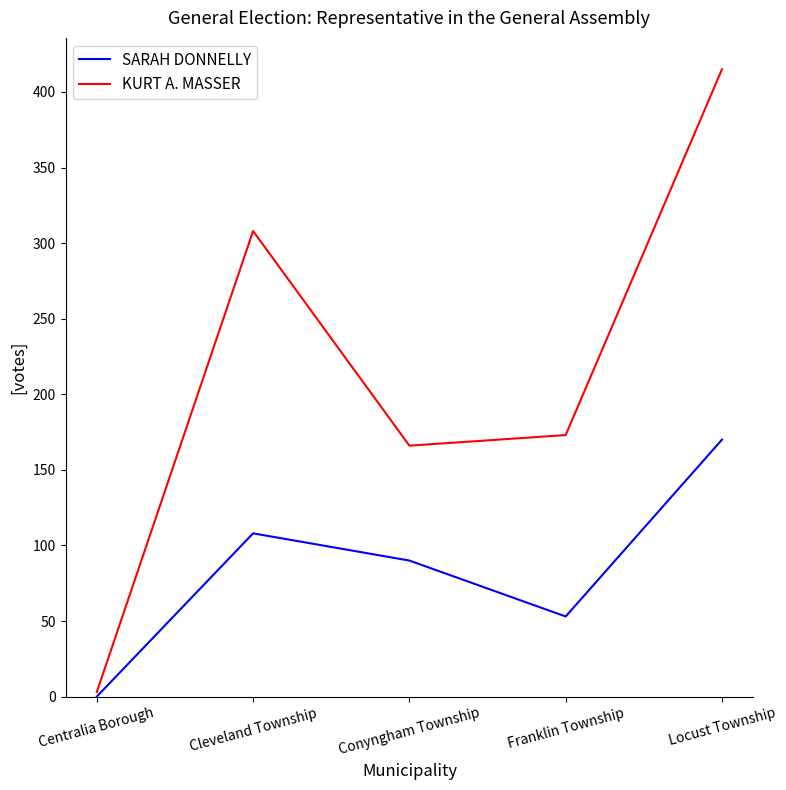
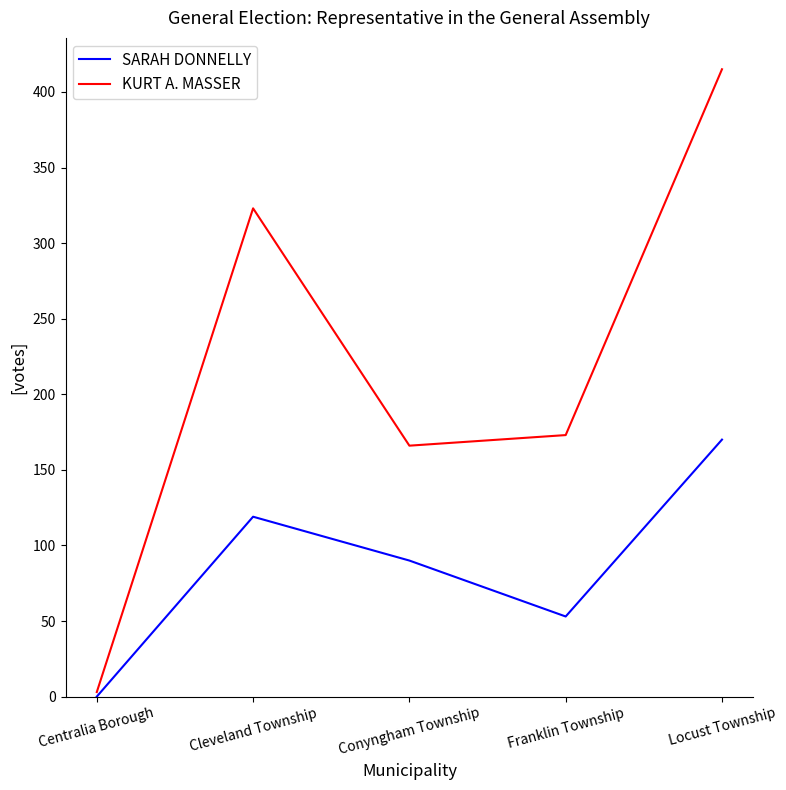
  {
    "SARAH DONNELLY": {
      "Centralia Borough": 0,
-     "Cleveland Township": 108,
+     "Cleveland Township": 119,
      "Conyngham Township": 90,
      "Franklin Township": 53,
      "Locust Township": 170
    },
    "KURT A. MASSER": {
      "Centralia Borough": 3,
-     "Cleveland Township": 308,
+     "Cleveland Township": 323,
      "Conyngham Township": 166,
      "Franklin Township": 173,
      "Locust Township": 415
    }
  }
